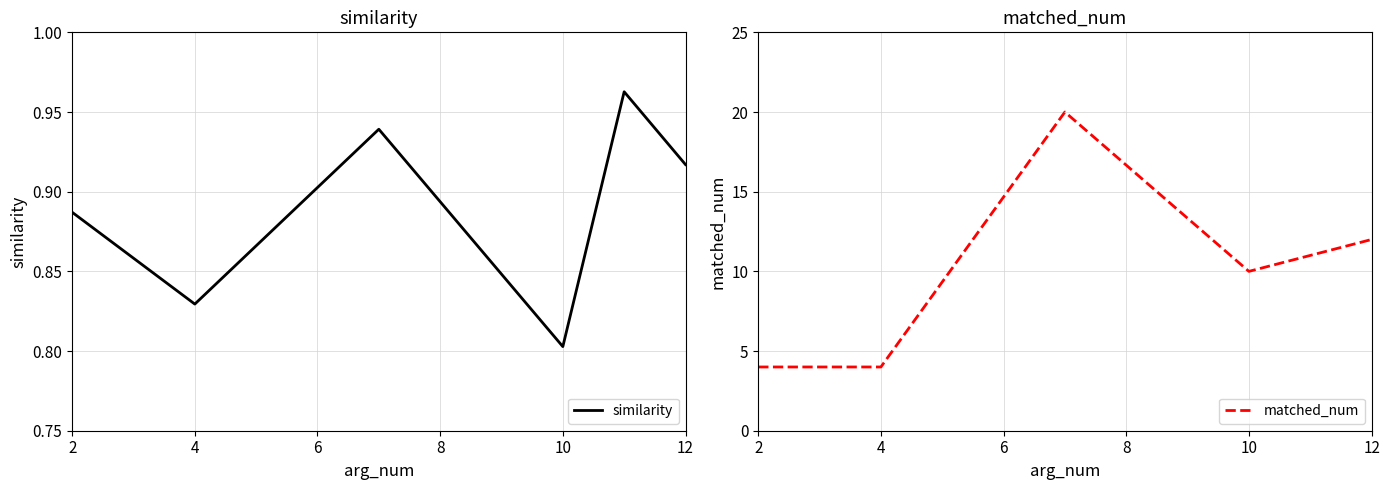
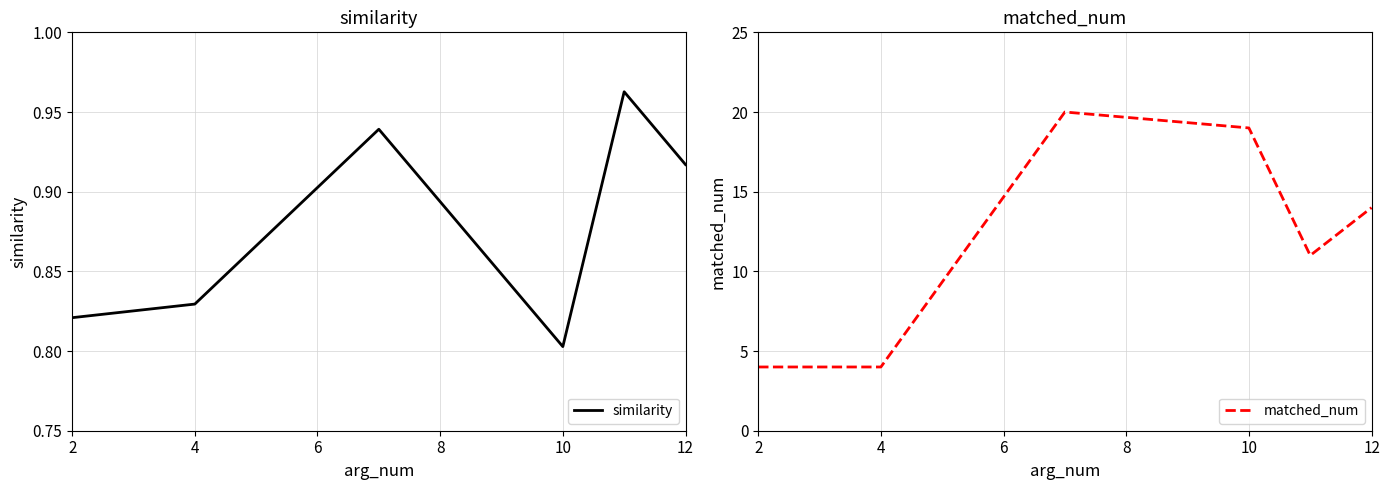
  {
    "similarity": {
-     "2": 0.887,
+     "2": 0.821,
      "4": 0.829,
      "10": 0.803,
      "12": 0.917
    },
    "matched_num": {
      "2": 4,
      "4": 4,
-     "10": 10,
-     "12": 12
+     "10": 19,
+     "12": 14
    }
  }
